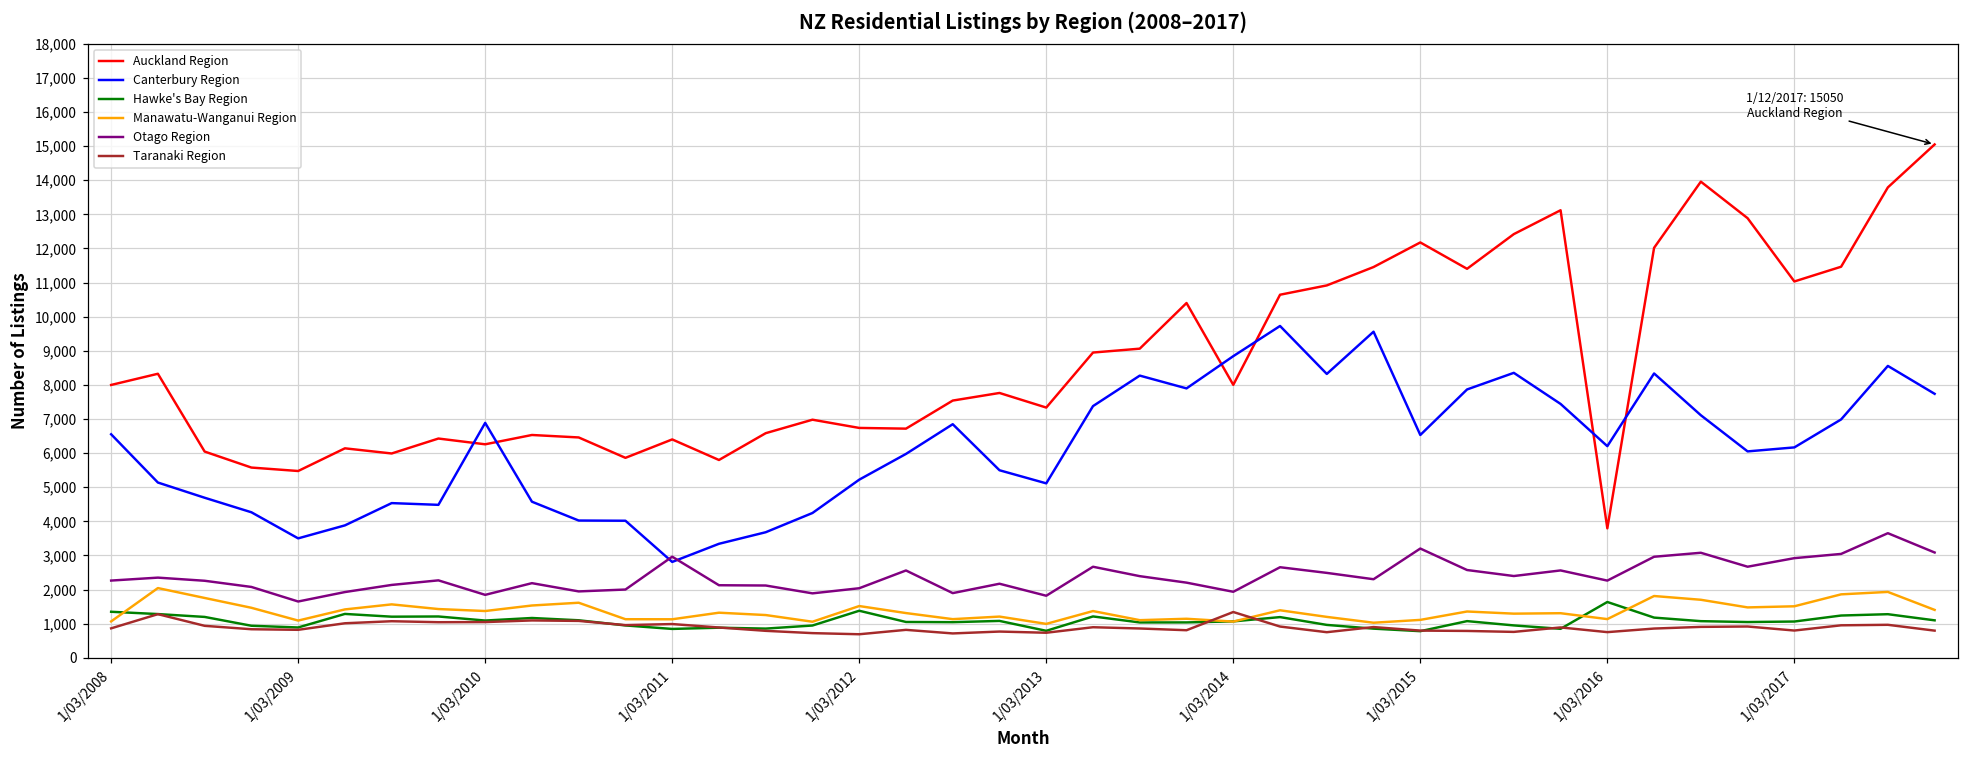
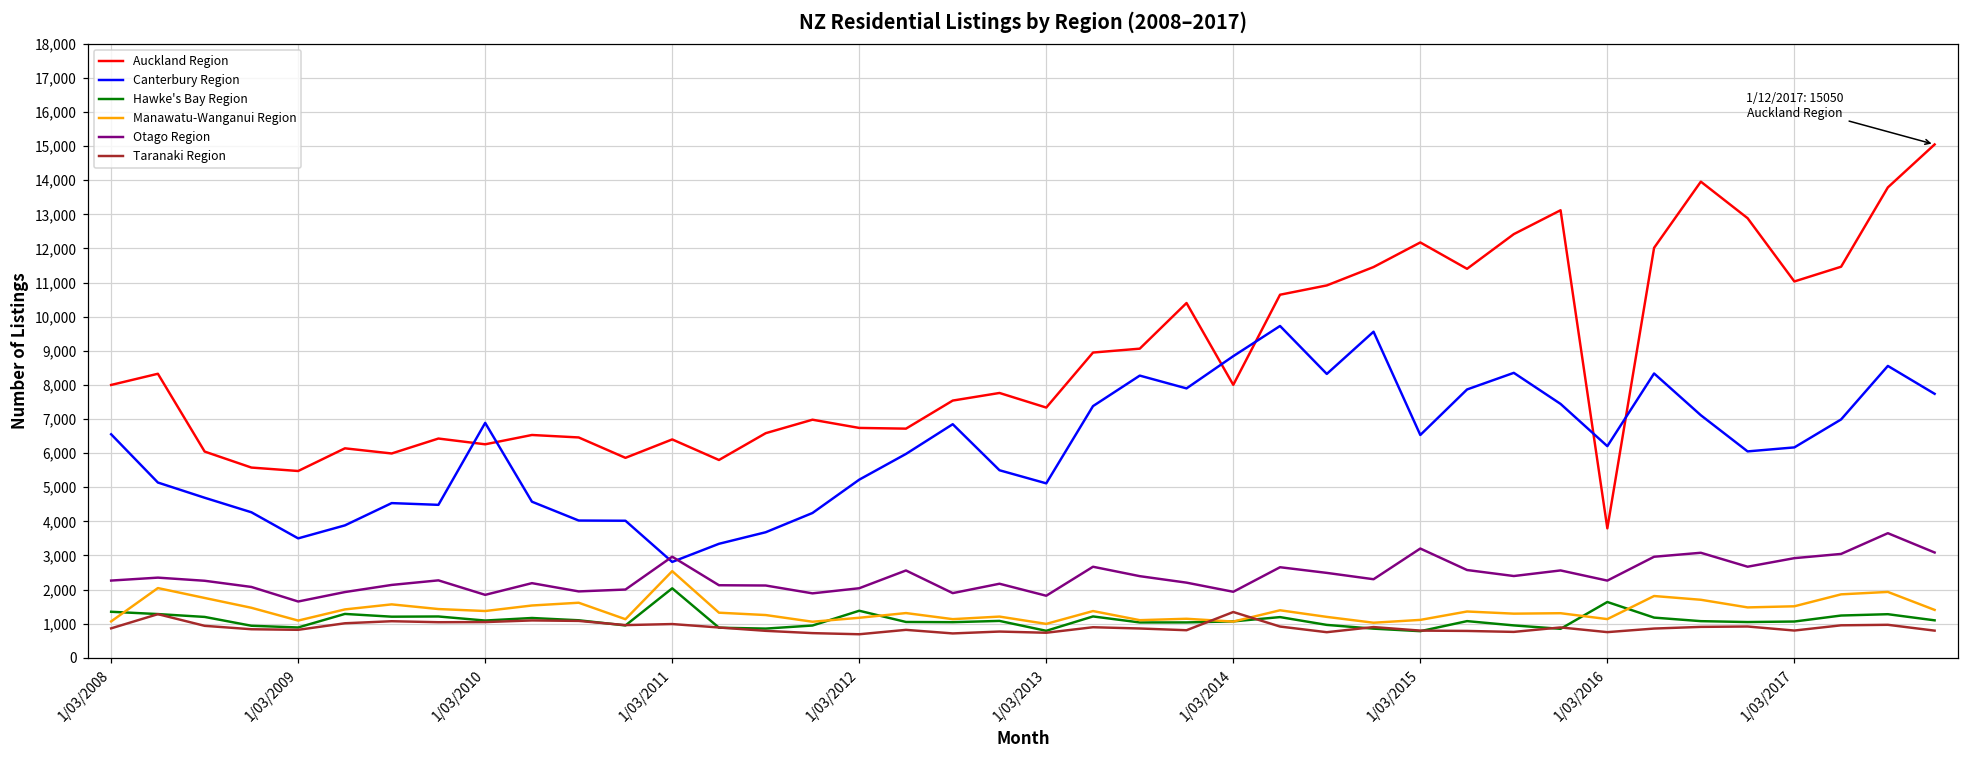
  {
    "Auckland Region": {
      "1/03/2008": "8,000",
      "1/03/2009": "5,500",
      "1/03/2010": "6,300",
      "1/03/2011": "6,400",
      "1/03/2012": "6,700",
      "1/03/2013": "7,300",
      "1/03/2014": "8,000",
      "1/03/2015": "12,200",
      "1/03/2016": "3,800",
      "1/03/2017": "11,000"
    },
    "Canterbury Region": {
      "1/03/2008": "6,600",
      "1/03/2009": "3,500",
      "1/03/2010": "6,900",
      "1/03/2011": "2,800",
      "1/03/2012": "5,200",
      "1/03/2013": "5,100",
      "1/03/2014": "8,800",
      "1/03/2015": "6,500",
      "1/03/2016": "6,200",
      "1/03/2017": "6,200"
    },
    "Hawke's Bay Region": {
      "1/03/2008": "1,300",
-     "1/03/2011": "800",
+     "1/03/2011": "2,000",
      "1/03/2012": "1,400",
      "1/03/2016": "1,600",
      "1/03/2017": "1,100"
    },
    "Manawatu-Wanganui Region": {
      "1/03/2008": "1,100",
      "1/03/2009": "1,100",
      "1/03/2010": "1,400",
-     "1/03/2011": "1,100",
-     "1/03/2012": "1,500",
+     "1/03/2011": "2,500",
+     "1/03/2012": "1,200",
      "1/03/2013": "1,000",
      "1/03/2015": "1,100",
      "1/03/2016": "1,100",
      "1/03/2017": "1,500"
    },
    "Otago Region": {
      "1/03/2008": "2,300",
      "1/03/2009": "1,700",
      "1/03/2010": "1,800",
      "1/03/2011": "3,000",
      "1/03/2012": "2,000",
      "1/03/2013": "1,800",
      "1/03/2014": "1,900",
      "1/03/2015": "3,200",
      "1/03/2016": "2,300",
      "1/03/2017": "2,900"
    },
    "Taranaki Region": {
      "1/03/2008": "900",
      "1/03/2011": "1,000",
      "1/03/2012": "700",
      "1/03/2014": "1,300",
      "1/03/2016": "800",
      "1/03/2017": "800"
    }
  }
